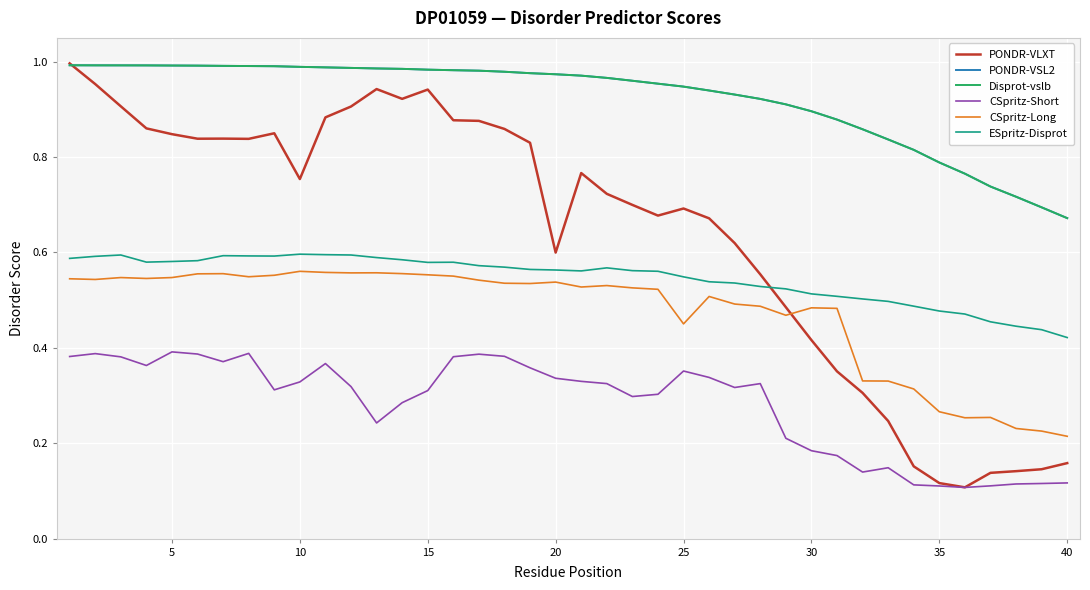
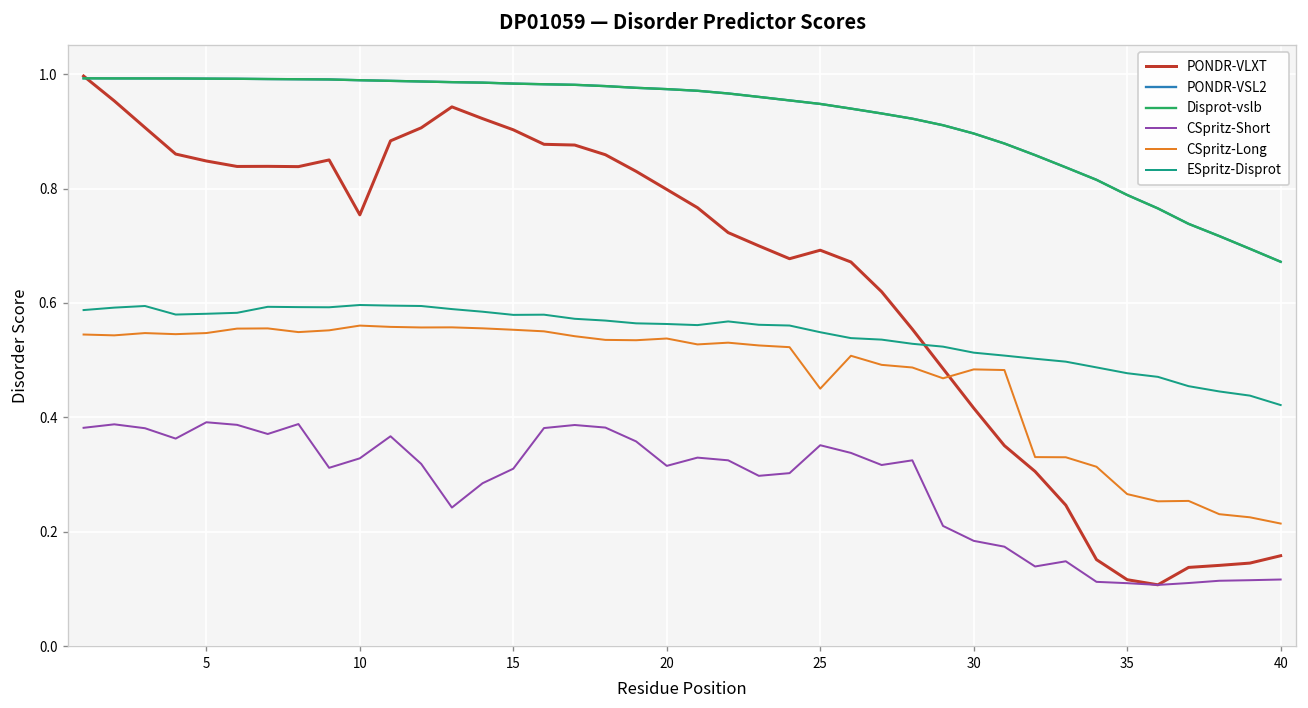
  {
    "PONDR-VLXT": {
      "5": 0.85,
      "10": 0.75,
-     "15": 0.94,
-     "20": 0.60,
+     "15": 0.90,
+     "20": 0.80,
      "25": 0.69,
      "30": 0.42,
      "35": 0.12,
      "40": 0.16
    },
    "CSpritz-Short": {
      "5": 0.39,
      "10": 0.33,
      "15": 0.31,
-     "20": 0.34,
+     "20": 0.32,
      "25": 0.35,
      "30": 0.18,
      "35": 0.11,
      "40": 0.12
    },
    "CSpritz-Long": {
      "5": 0.55,
      "10": 0.56,
      "15": 0.55,
      "20": 0.54,
      "25": 0.45,
      "30": 0.48,
      "35": 0.27,
      "40": 0.21
    }
  }
